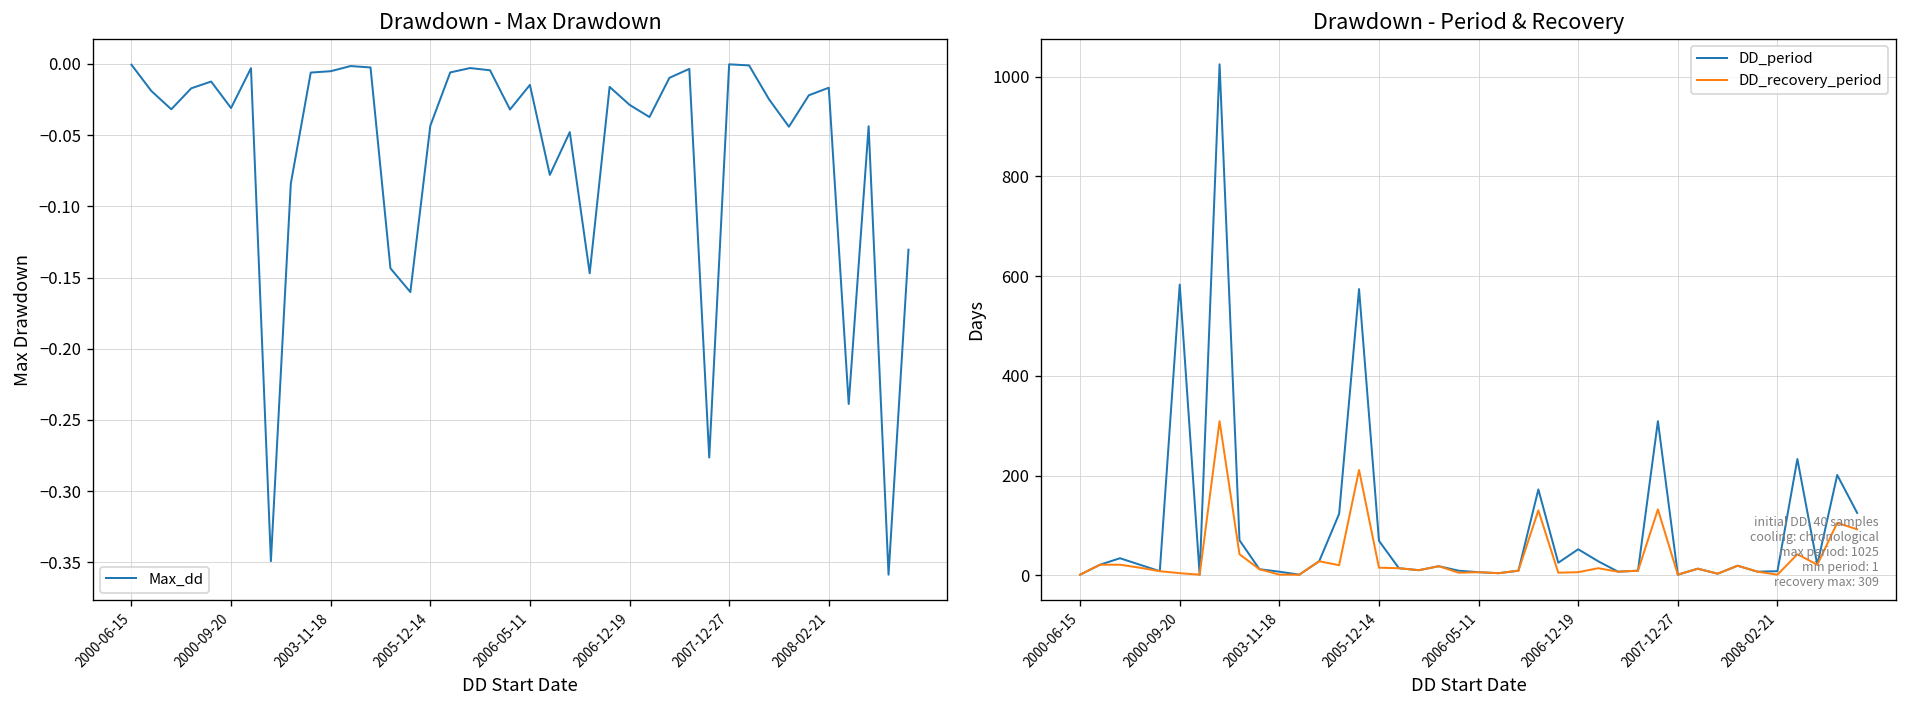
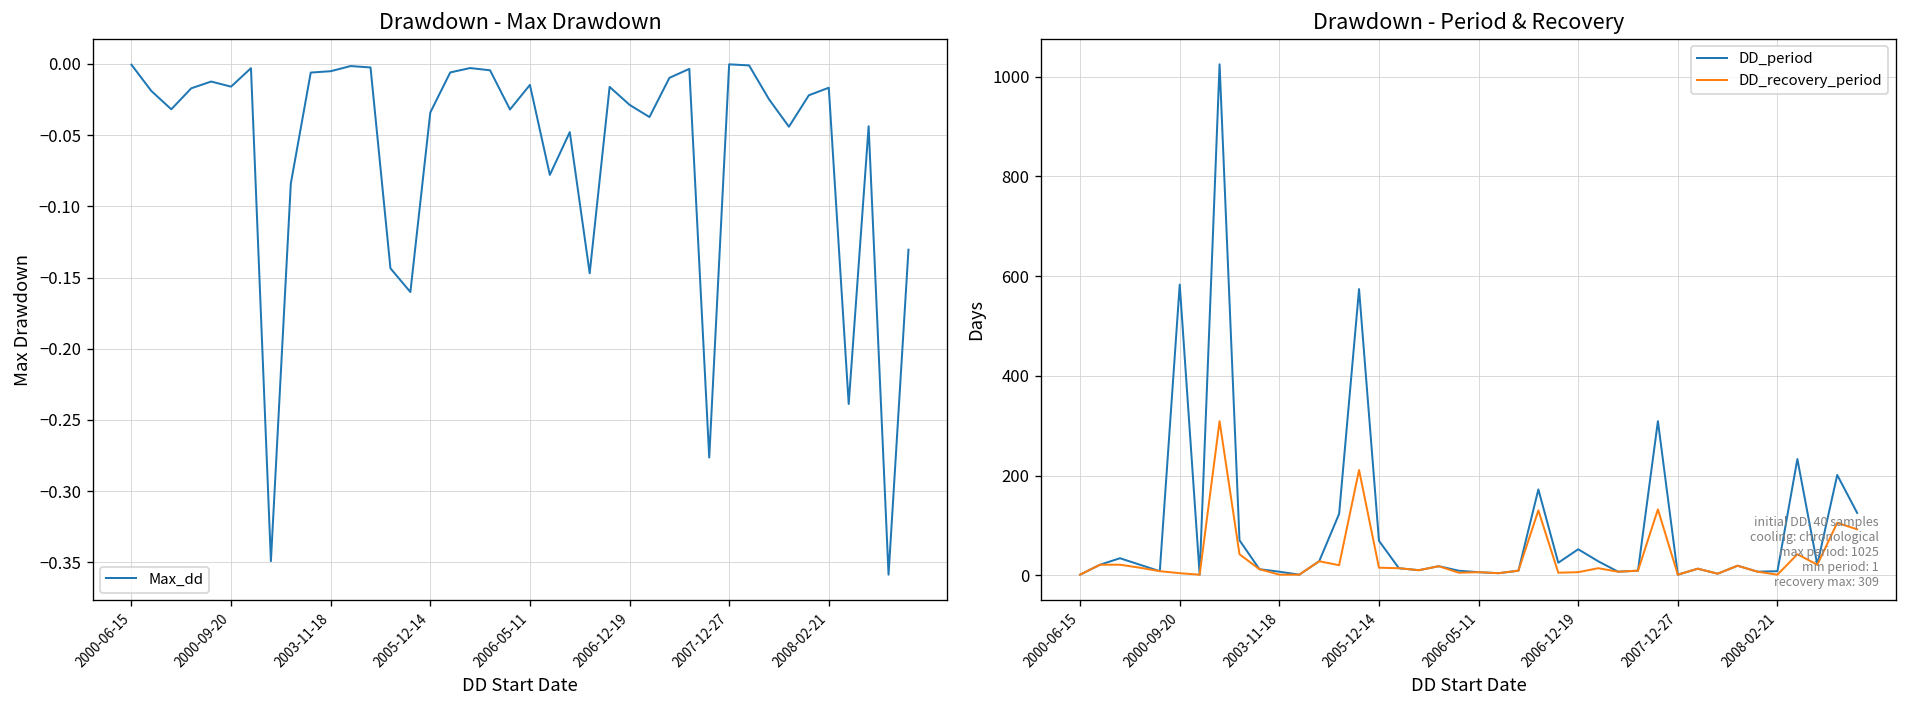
  {
    "Drawdown - Max Drawdown": {
      "2000-06-15": -0.001,
-     "2000-09-20": -0.031,
+     "2000-09-20": -0.016,
      "2003-11-18": -0.005,
-     "2005-12-14": -0.044,
+     "2005-12-14": -0.034,
      "2006-05-11": -0.015,
      "2006-12-19": -0.029,
      "2007-12-27": 0.000,
      "2008-02-21": -0.017
    },
    "Drawdown - Period & Recovery": {
      "DD_period": {
        "2000-09-20": 580,
        "2005-12-14": 70,
        "2006-12-19": 50
      },
      "DD_recovery_period": {
        "2000-09-20": 0,
        "2005-12-14": 20,
        "2006-12-19": 10
      }
    }
  }
